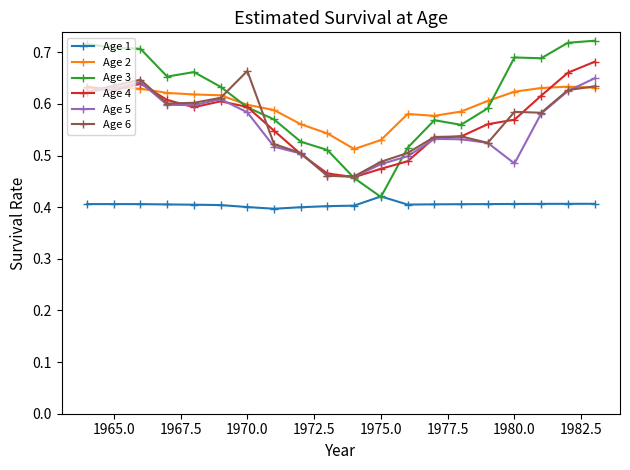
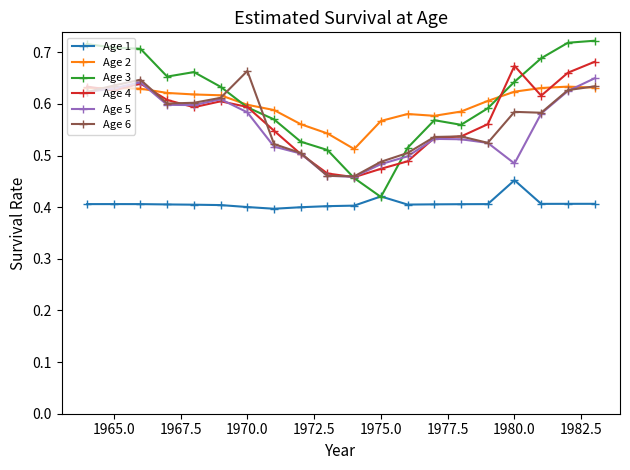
  {
    "Age 1": {
      "1965.0": 0.41,
      "1970.0": 0.40,
-     "1980.0": 0.41
+     "1980.0": 0.45
    },
    "Age 2": {
-     "1975.0": 0.53,
+     "1975.0": 0.57,
      "1980.0": 0.62
    },
    "Age 3": {
-     "1980.0": 0.69
+     "1980.0": 0.64
    },
    "Age 4": {
      "1975.0": 0.47,
-     "1980.0": 0.57
+     "1980.0": 0.67
    },
    "Age 5": {
      "1970.0": 0.58,
      "1980.0": 0.48
    },
    "Age 6": {
      "1970.0": 0.66,
      "1980.0": 0.58
    }
  }
